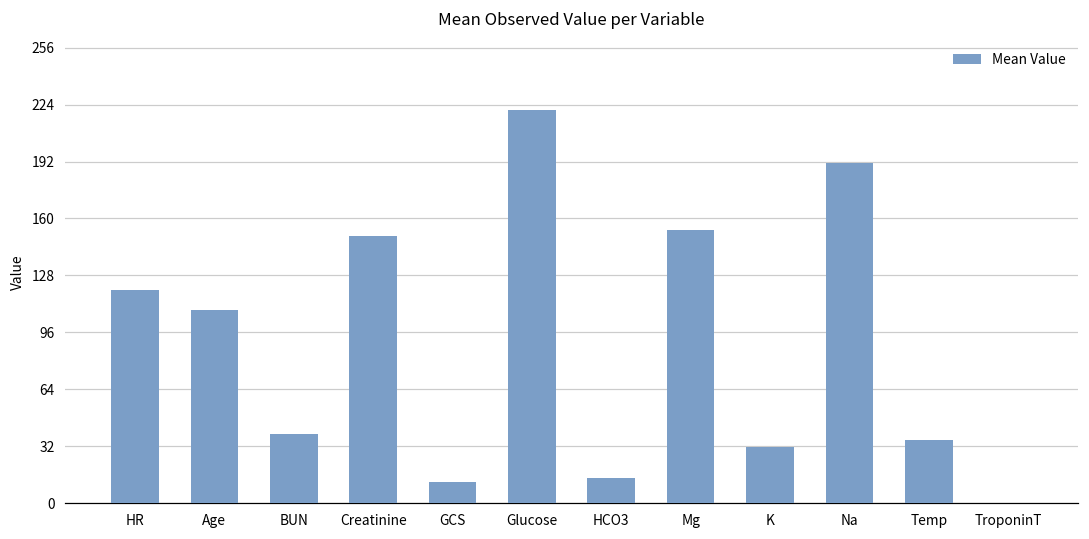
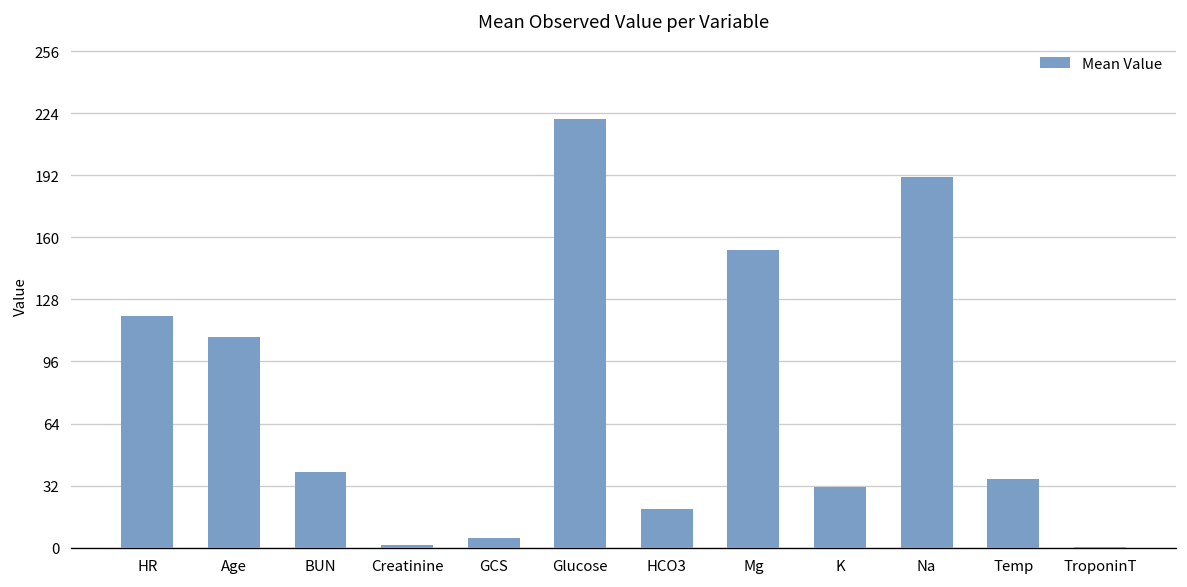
  {
    "HR": 120,
    "Age": 109,
    "BUN": 39,
-   "Creatinine": 150,
-   "GCS": 12,
+   "Creatinine": 1,
+   "GCS": 5,
    "Glucose": 221,
-   "HCO3": 14,
+   "HCO3": 20,
    "Mg": 154,
    "K": 32,
    "Na": 191,
    "Temp": 35
  }
